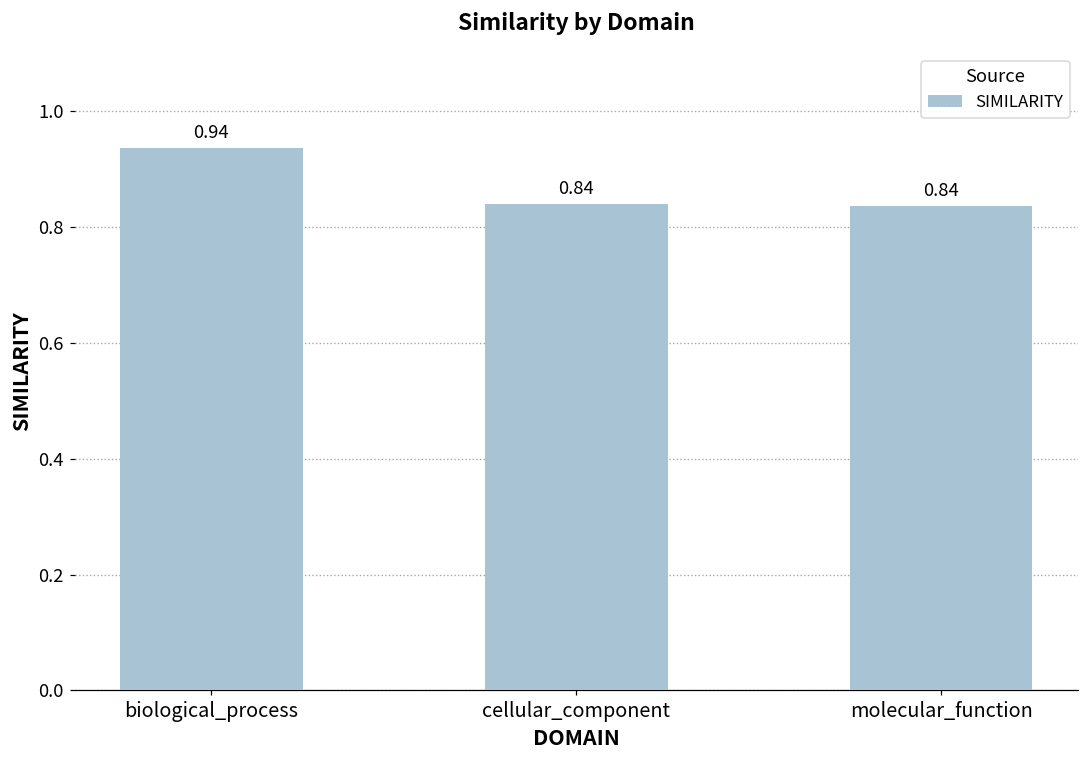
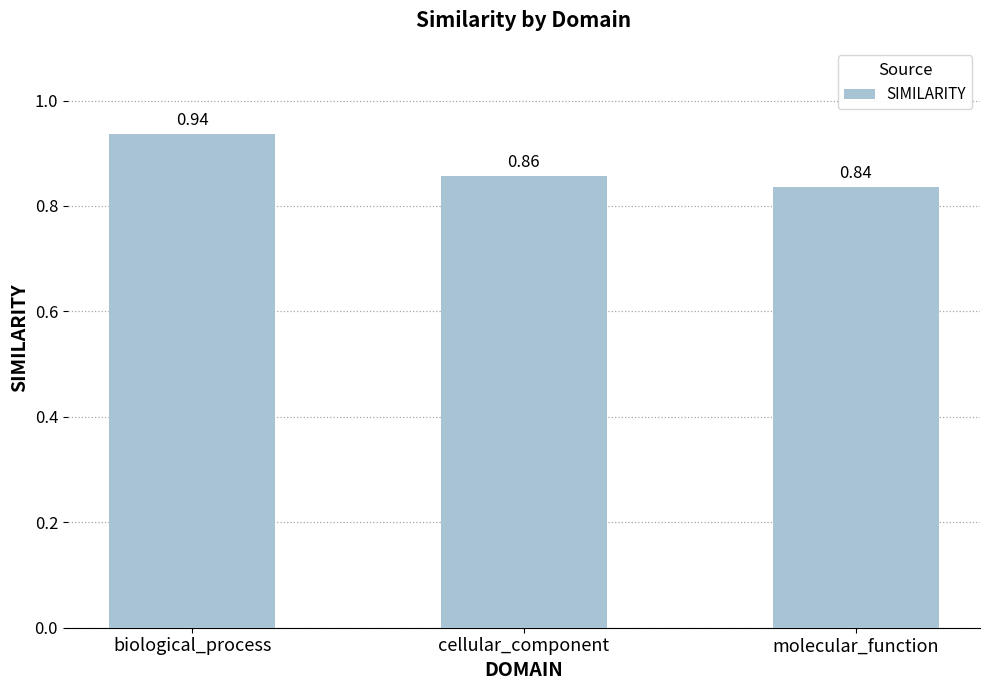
  {
    "biological_process": 0.94,
-   "cellular_component": 0.84,
+   "cellular_component": 0.86,
    "molecular_function": 0.84
  }
